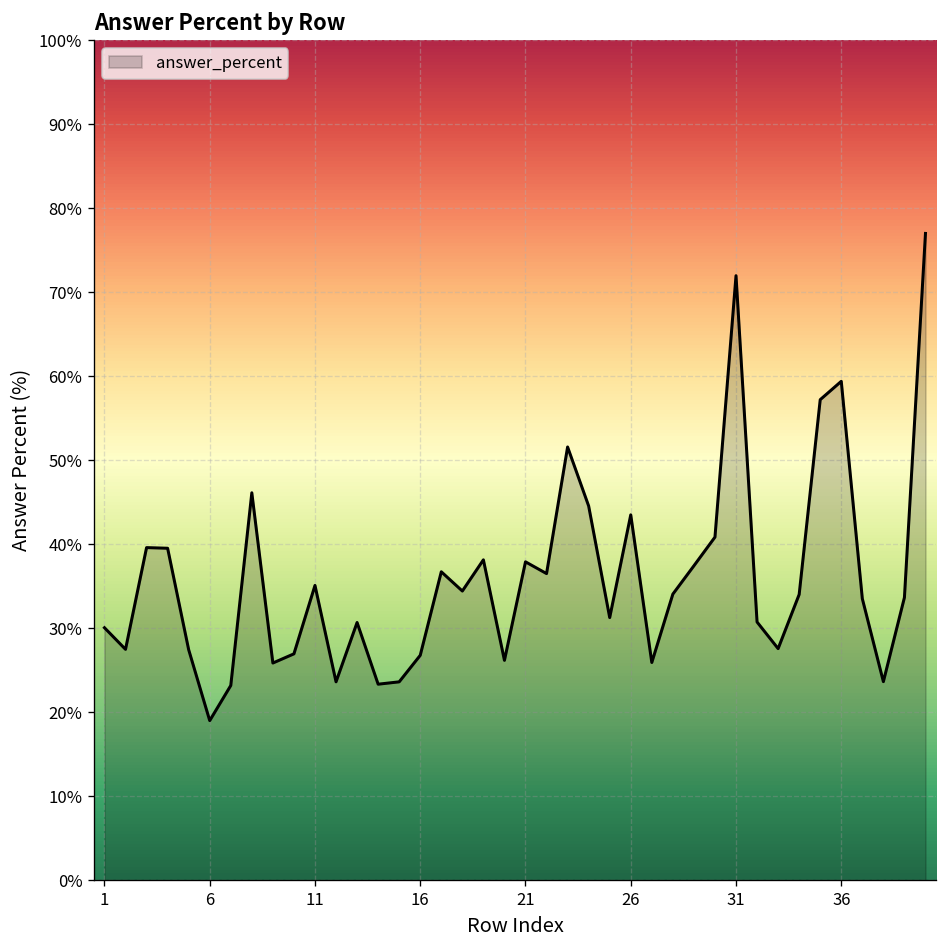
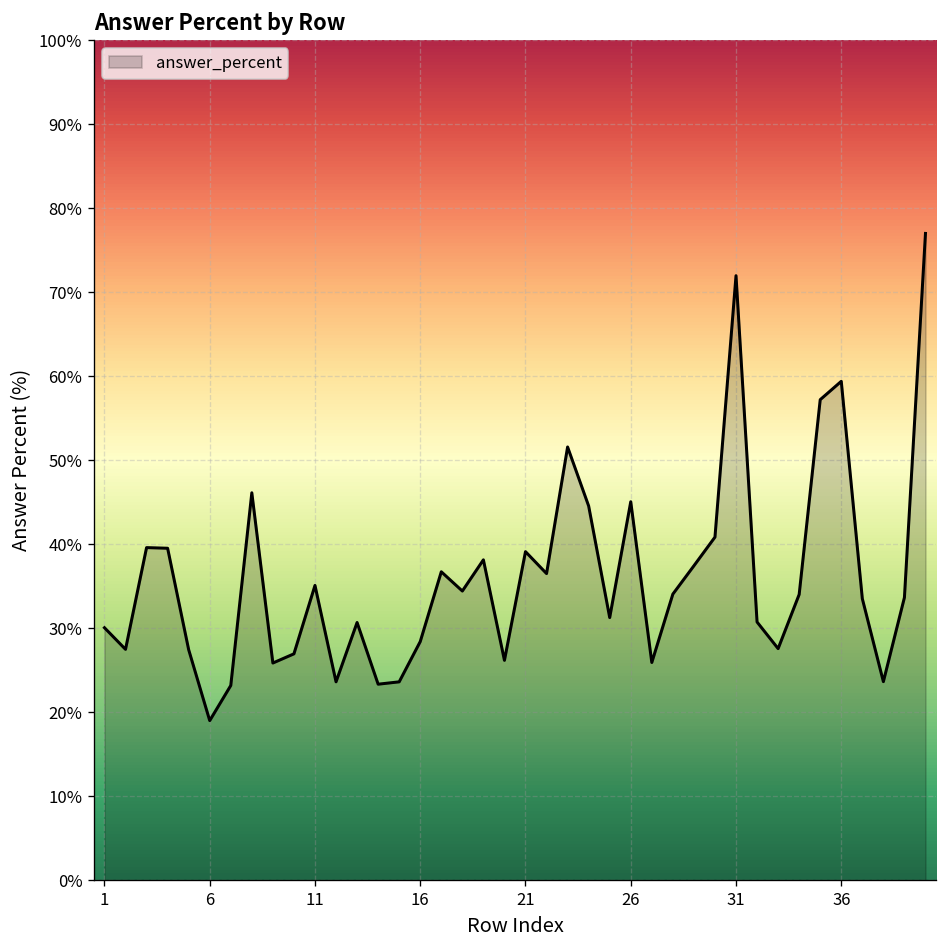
  {
    "1": "30%",
    "6": "19%",
    "11": "35%",
-   "16": "27%",
-   "21": "38%",
-   "26": "44%",
+   "16": "28%",
+   "21": "39%",
+   "26": "45%",
    "31": "72%",
    "36": "59%"
  }
